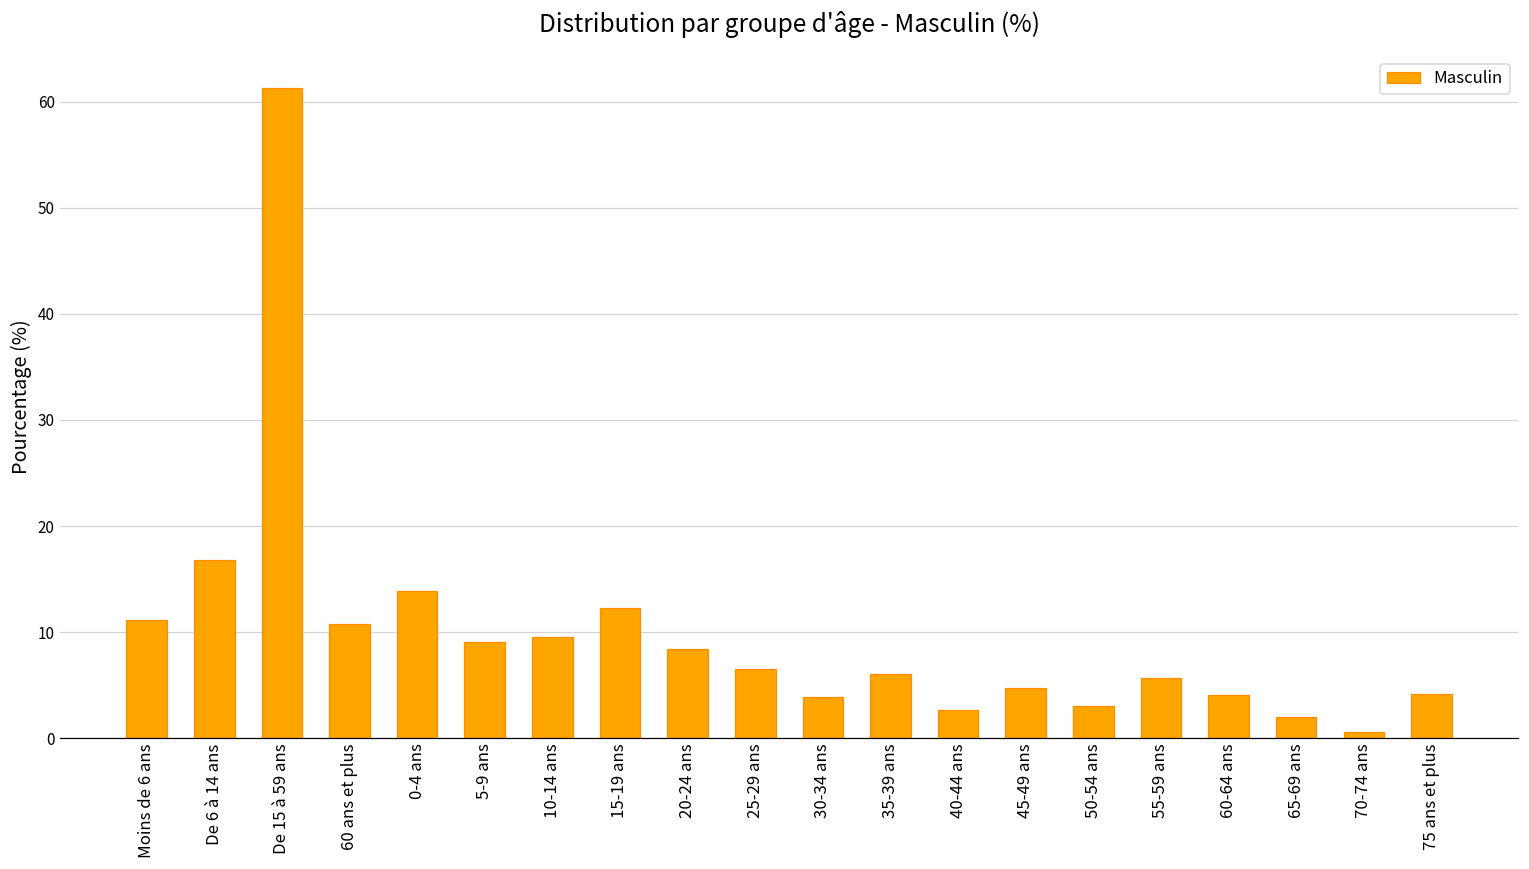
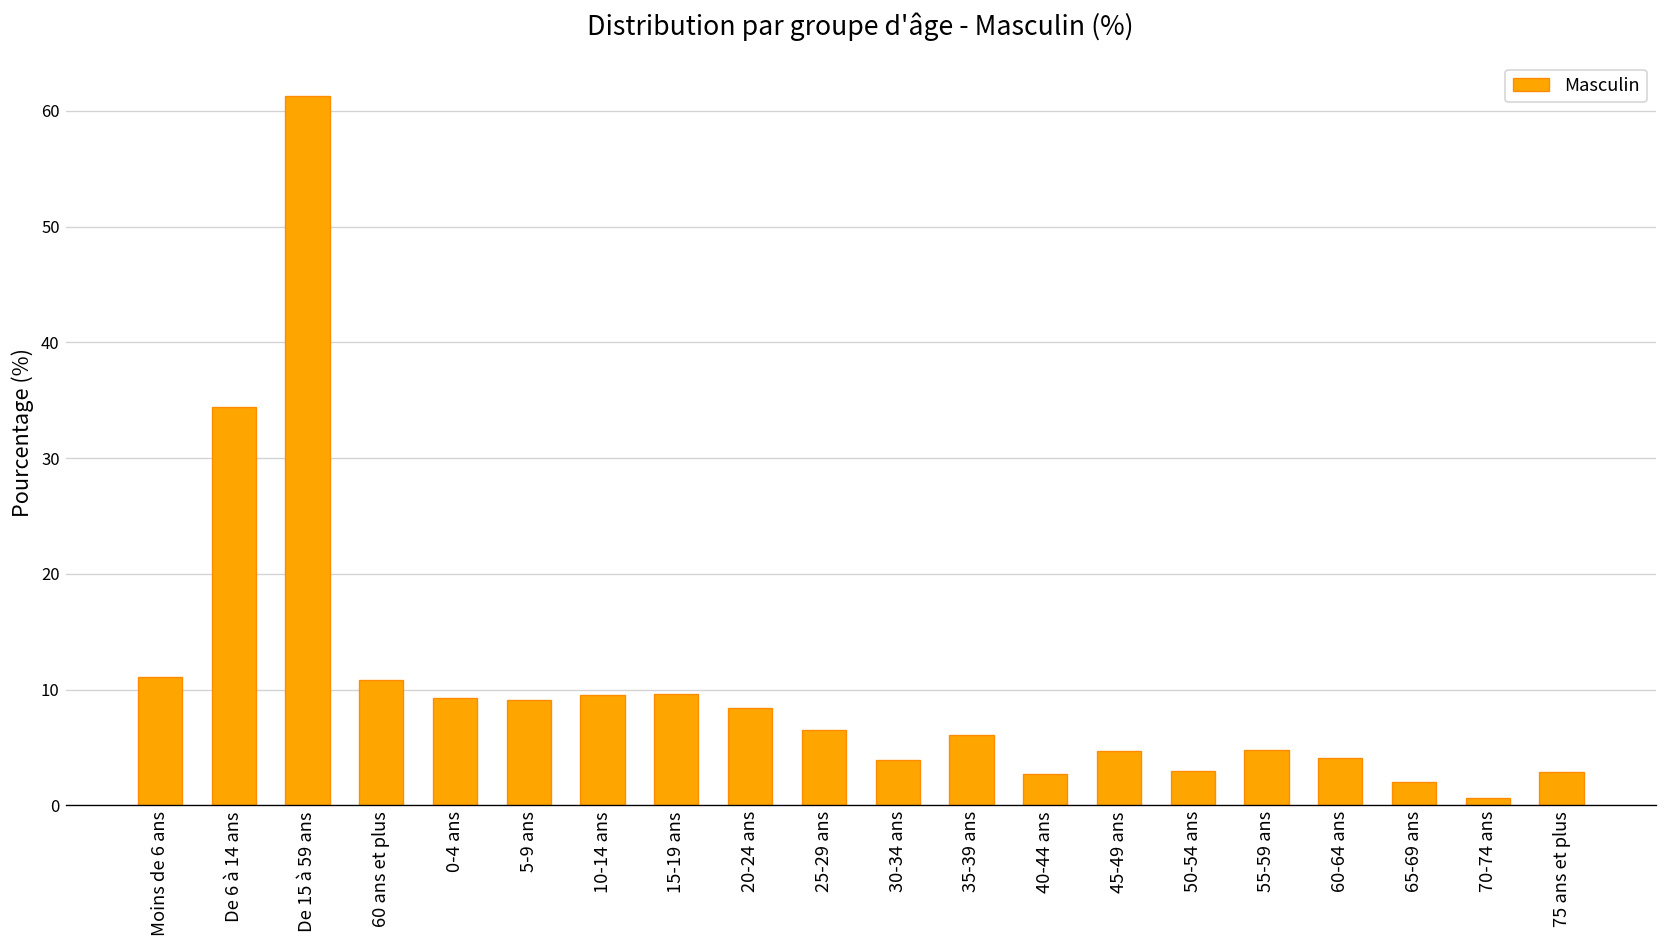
  {
    "Moins de 6 ans": 11,
-   "De 6 à 14 ans": 17,
+   "De 6 à 14 ans": 34,
    "De 15 à 59 ans": 61,
    "60 ans et plus": 11,
-   "0-4 ans": 14,
+   "0-4 ans": 9,
    "5-9 ans": 9,
    "10-14 ans": 10,
-   "15-19 ans": 12,
+   "15-19 ans": 10,
    "20-24 ans": 8,
    "25-29 ans": 7,
    "30-34 ans": 4,
    "35-39 ans": 6,
    "40-44 ans": 3,
    "45-49 ans": 5,
    "50-54 ans": 3,
-   "55-59 ans": 6,
+   "55-59 ans": 5,
    "60-64 ans": 4,
    "65-69 ans": 2,
    "70-74 ans": 1,
-   "75 ans et plus": 4
+   "75 ans et plus": 3
  }
